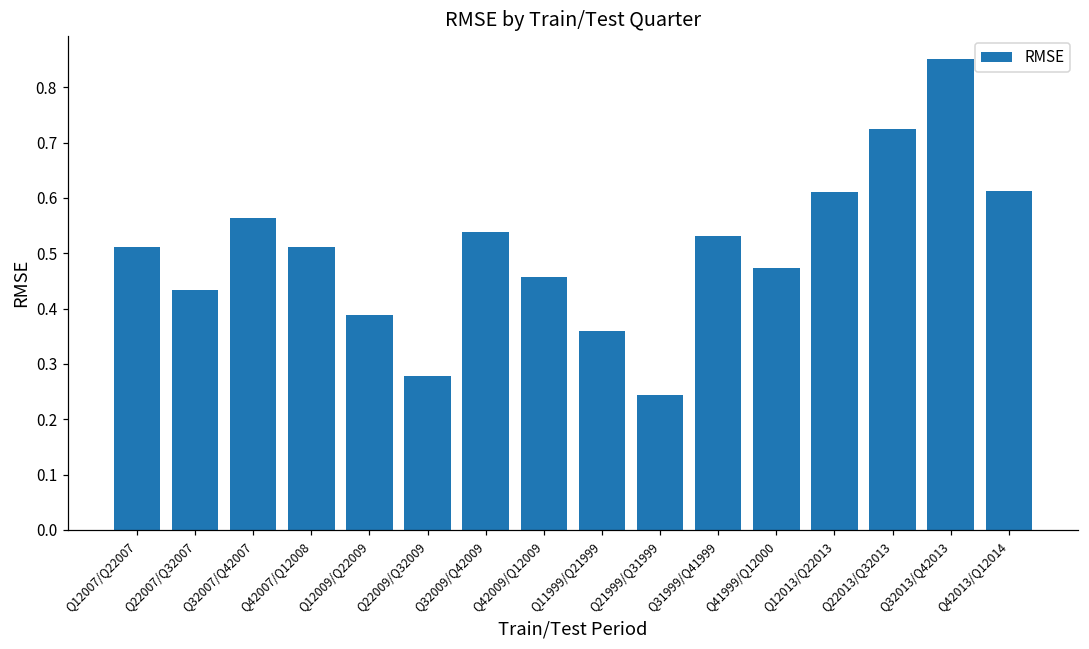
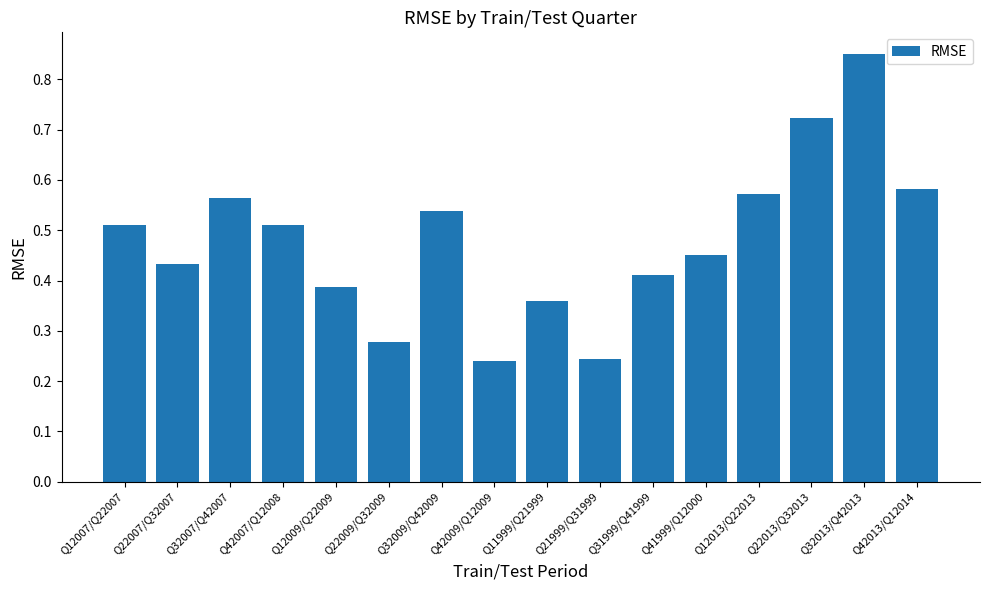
  {
    "Q12007/Q22007": 0.51,
    "Q22007/Q32007": 0.43,
    "Q32007/Q42007": 0.56,
    "Q42007/Q12008": 0.51,
    "Q12009/Q22009": 0.39,
    "Q22009/Q32009": 0.28,
    "Q32009/Q42009": 0.54,
-   "Q42009/Q12009": 0.46,
+   "Q42009/Q12009": 0.24,
    "Q11999/Q21999": 0.36,
    "Q21999/Q31999": 0.24,
-   "Q31999/Q41999": 0.53,
-   "Q41999/Q12000": 0.47,
-   "Q12013/Q22013": 0.61,
+   "Q31999/Q41999": 0.41,
+   "Q41999/Q12000": 0.45,
+   "Q12013/Q22013": 0.57,
    "Q22013/Q32013": 0.72,
    "Q32013/Q42013": 0.85,
-   "Q42013/Q12014": 0.61
+   "Q42013/Q12014": 0.58
  }
